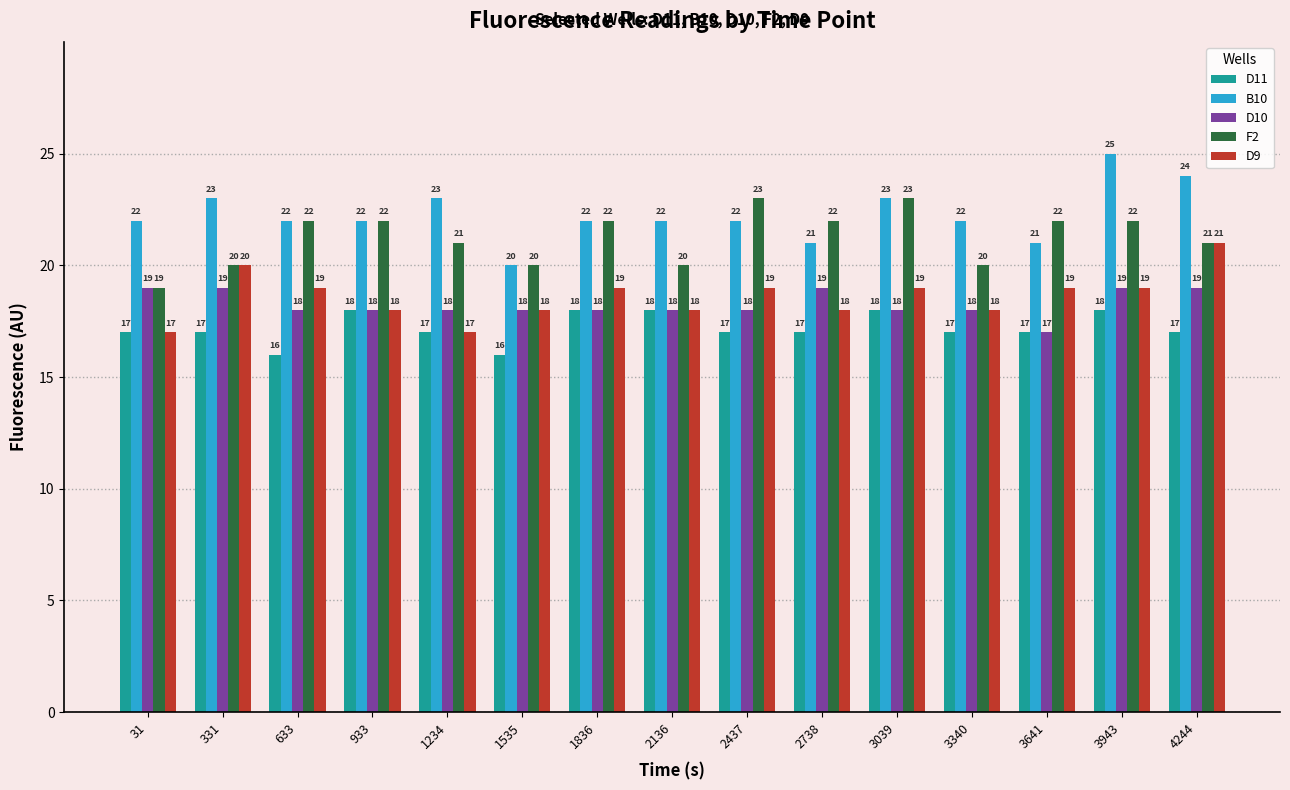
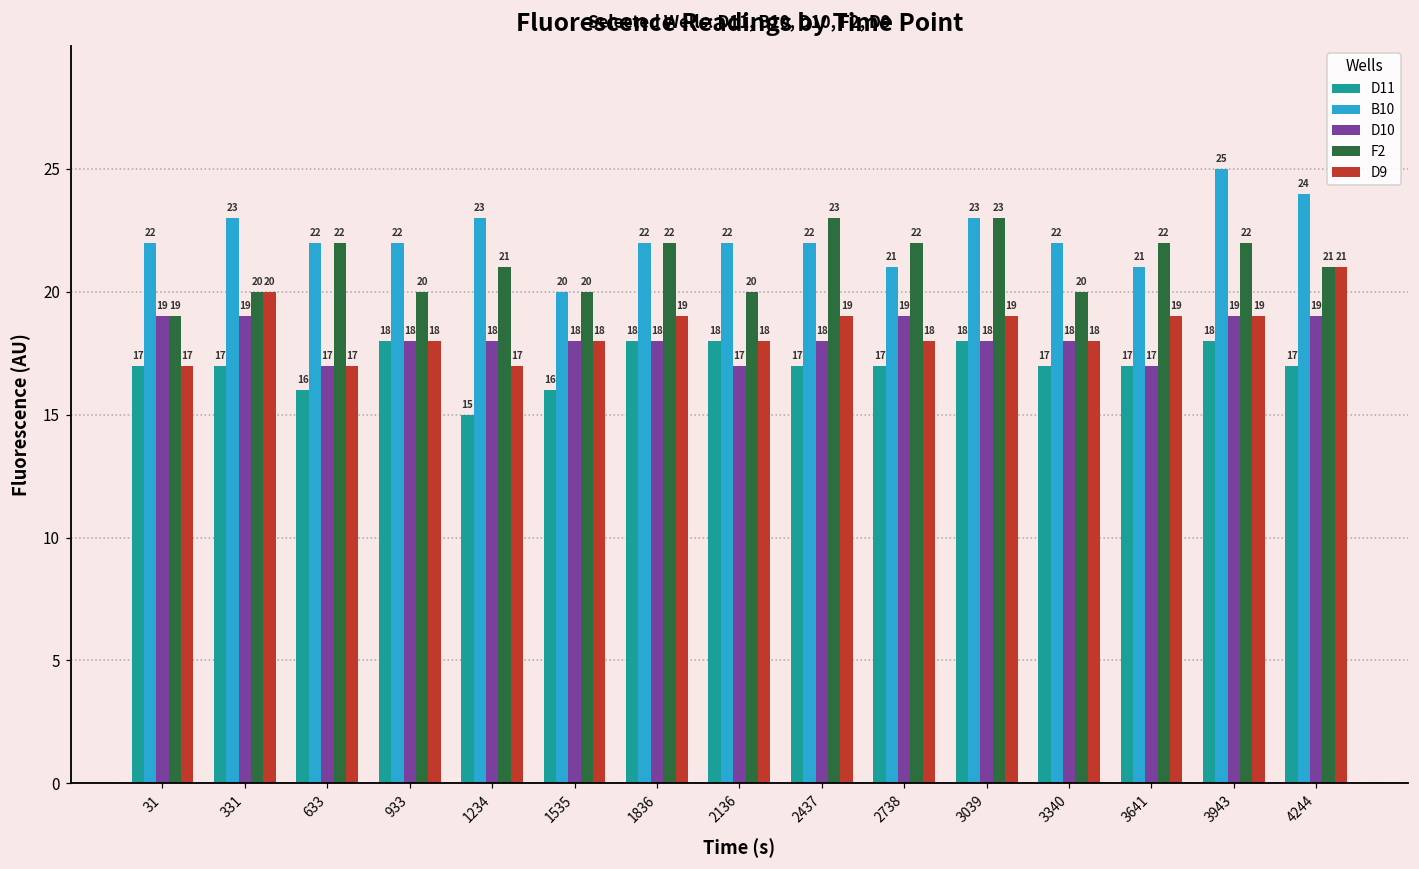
  {
    "D11": {
      "31": 17,
      "331": 17,
      "633": 16,
      "933": 18,
-     "1234": 17,
+     "1234": 15,
      "1535": 16,
      "1836": 18,
      "2136": 18,
      "2437": 17,
      "2738": 17,
      "3039": 18,
      "3340": 17,
      "3641": 17,
      "3943": 18,
      "4244": 17
    },
    "B10": {
      "31": 22,
      "331": 23,
      "633": 22,
      "933": 22,
      "1234": 23,
      "1535": 20,
      "1836": 22,
      "2136": 22,
      "2437": 22,
      "2738": 21,
      "3039": 23,
      "3340": 22,
      "3641": 21,
      "3943": 25,
      "4244": 24
    },
    "D10": {
      "31": 19,
      "331": 19,
-     "633": 18,
+     "633": 17,
      "933": 18,
      "1234": 18,
      "1535": 18,
      "1836": 18,
-     "2136": 18,
+     "2136": 17,
      "2437": 18,
      "2738": 19,
      "3039": 18,
      "3340": 18,
      "3641": 17,
      "3943": 19,
      "4244": 19
    },
    "F2": {
      "31": 19,
      "331": 20,
      "633": 22,
-     "933": 22,
+     "933": 20,
      "1234": 21,
      "1535": 20,
      "1836": 22,
      "2136": 20,
      "2437": 23,
      "2738": 22,
      "3039": 23,
      "3340": 20,
      "3641": 22,
      "3943": 22,
      "4244": 21
    },
    "D9": {
      "31": 17,
      "331": 20,
-     "633": 19,
+     "633": 17,
      "933": 18,
      "1234": 17,
      "1535": 18,
      "1836": 19,
      "2136": 18,
      "2437": 19,
      "2738": 18,
      "3039": 19,
      "3340": 18,
      "3641": 19,
      "3943": 19,
      "4244": 21
    }
  }
